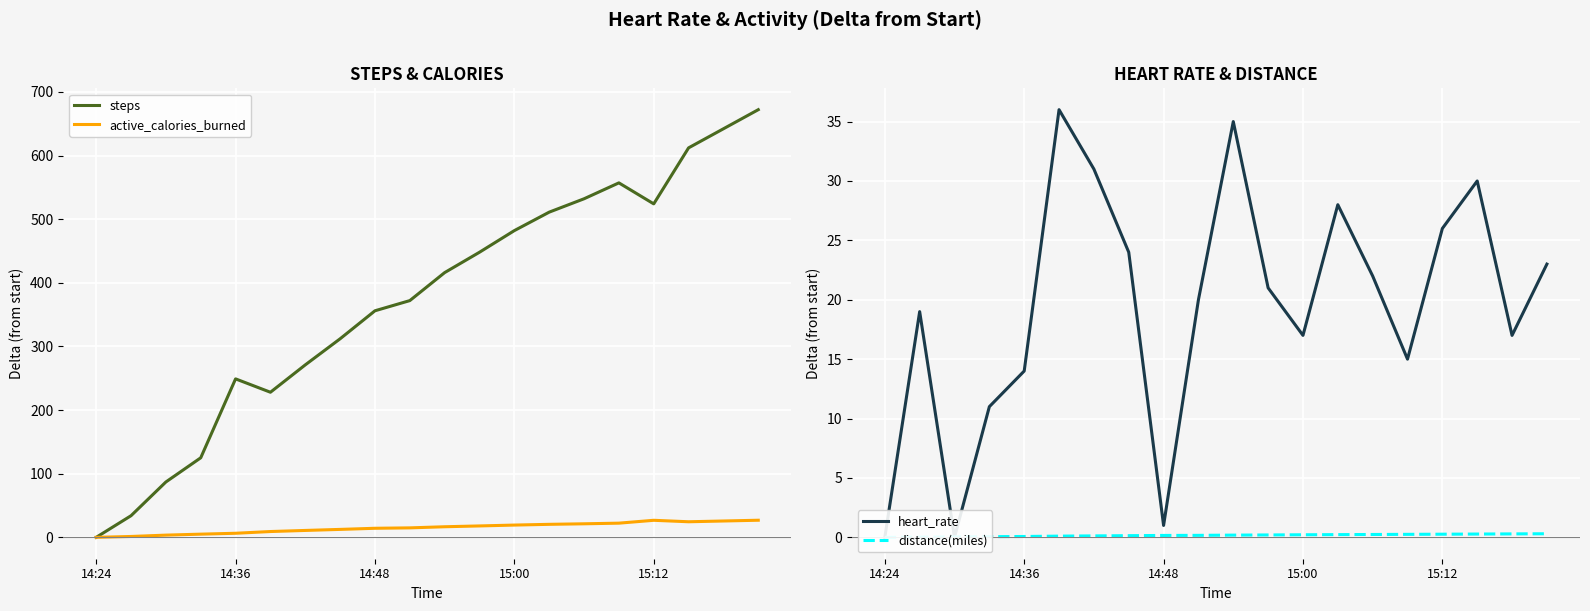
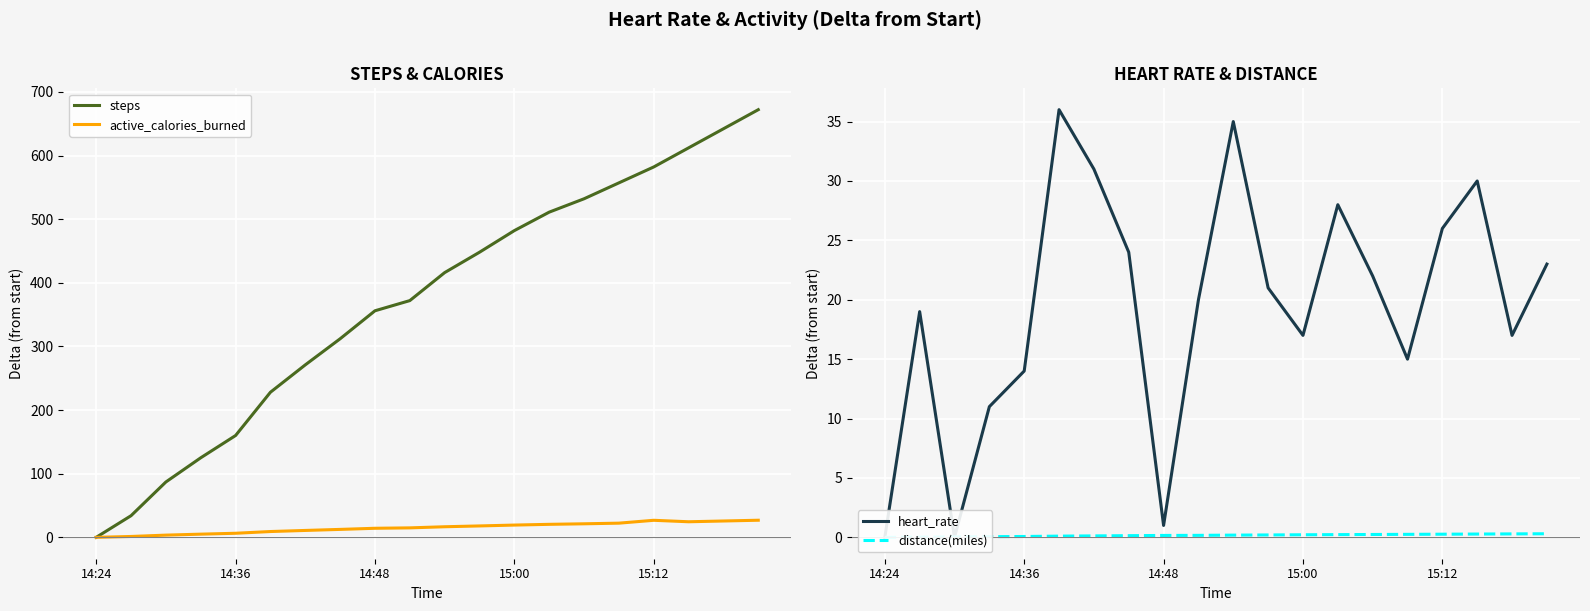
  {
    "STEPS & CALORIES": {
      "steps": {
-       "14:36": 250,
+       "14:36": 160,
        "14:48": 360,
        "15:00": 480,
-       "15:12": 520
+       "15:12": 580
      },
      "active_calories_burned": {
        "14:36": 10,
        "14:48": 10,
        "15:00": 20,
        "15:12": 30
      }
    },
    "HEART RATE & DISTANCE": {
      "heart_rate": {
        "14:36": 14.0,
        "14:48": 1.0,
        "15:00": 17.0,
        "15:12": 26.0
      },
      "distance(miles)": {
        "14:36": 0.1,
        "14:48": 0.2,
        "15:00": 0.2,
        "15:12": 0.3
      }
    }
  }
